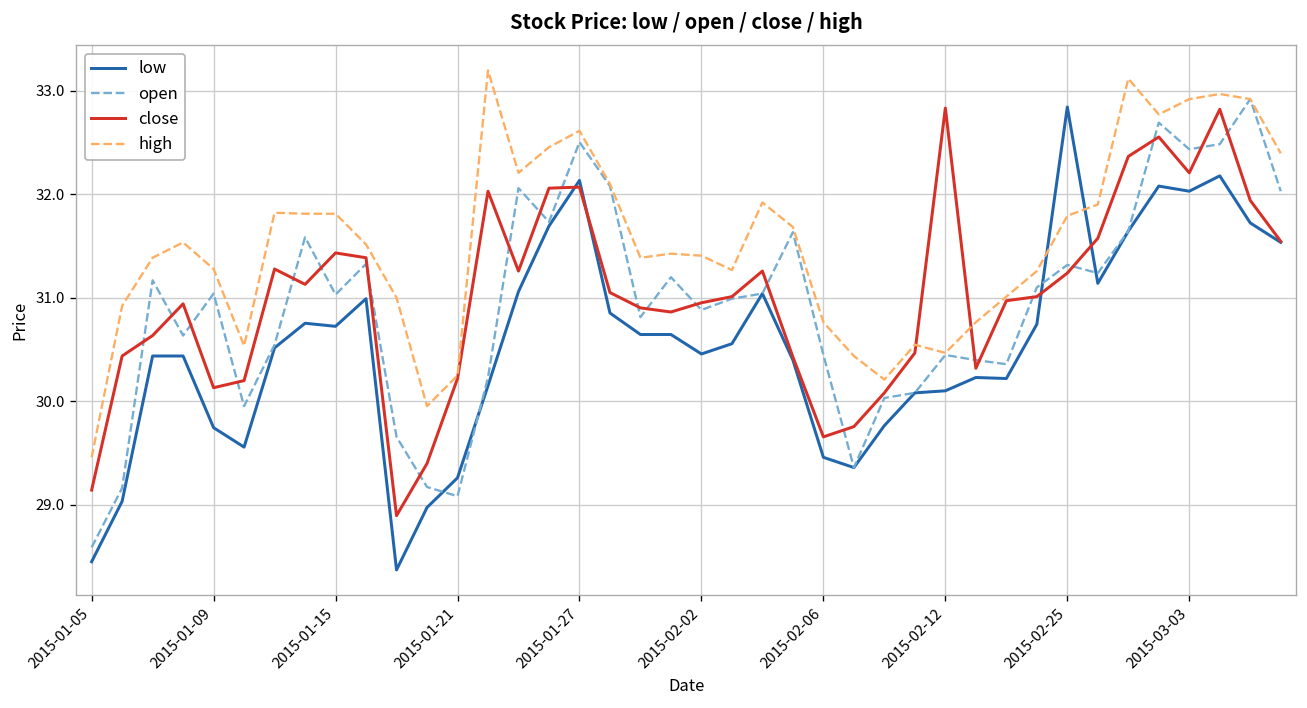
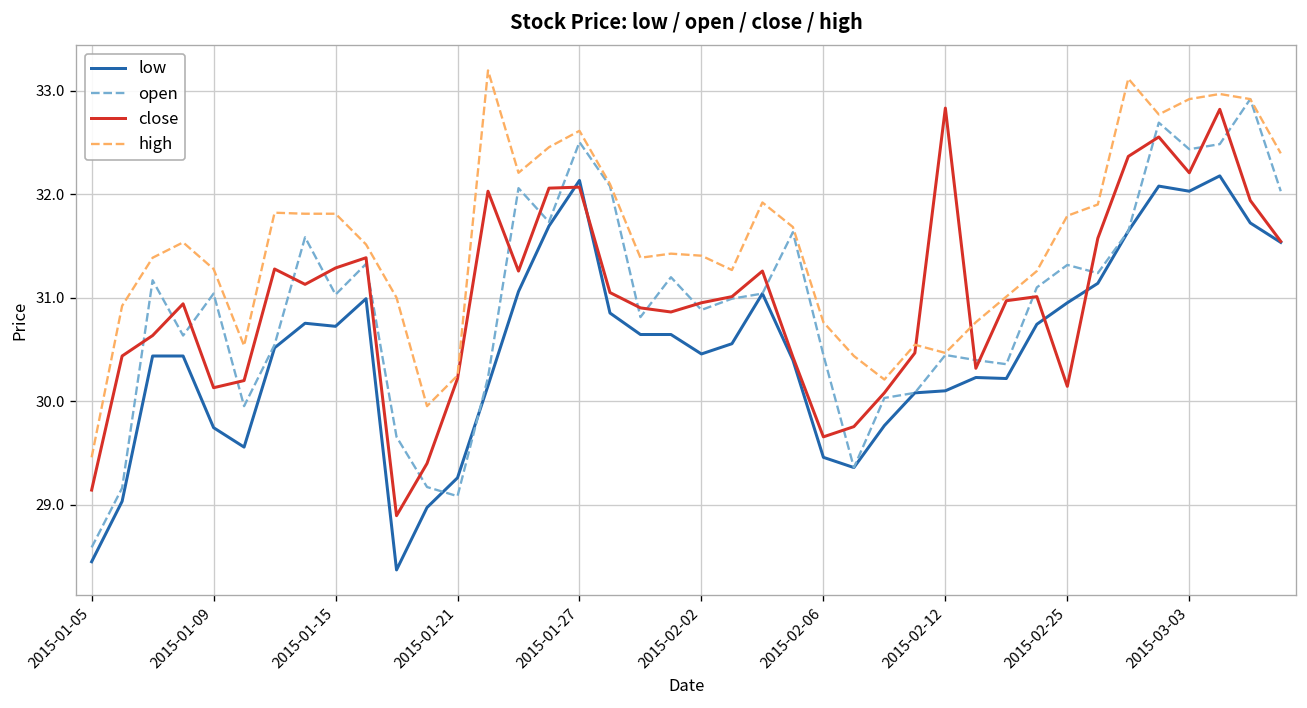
  {
    "low": {
      "2015-01-05": 28.5,
      "2015-01-09": 29.7,
      "2015-01-15": 30.7,
      "2015-01-21": 29.3,
      "2015-01-27": 32.1,
      "2015-02-02": 30.5,
      "2015-02-06": 29.5,
      "2015-02-12": 30.1,
-     "2015-02-25": 32.8,
+     "2015-02-25": 31.0,
      "2015-03-03": 32.0
    },
    "open": {
      "2015-01-05": 28.6,
      "2015-01-09": 31.0,
      "2015-01-15": 31.0,
      "2015-01-21": 29.1,
      "2015-01-27": 32.5,
      "2015-02-02": 30.9,
      "2015-02-06": 30.4,
      "2015-02-25": 31.3,
      "2015-03-03": 32.4
    },
    "close": {
      "2015-01-05": 29.1,
      "2015-01-09": 30.1,
-     "2015-01-15": 31.4,
+     "2015-01-15": 31.3,
      "2015-01-27": 32.1,
      "2015-02-02": 31.0,
      "2015-02-06": 29.7,
      "2015-02-12": 32.8,
-     "2015-02-25": 31.2,
+     "2015-02-25": 30.1,
      "2015-03-03": 32.2
    },
    "high": {
      "2015-01-05": 29.5,
      "2015-01-09": 31.3,
      "2015-01-15": 31.8,
      "2015-01-27": 32.6,
      "2015-02-02": 31.4,
      "2015-02-06": 30.8,
      "2015-02-25": 31.8,
      "2015-03-03": 32.9
    }
  }
